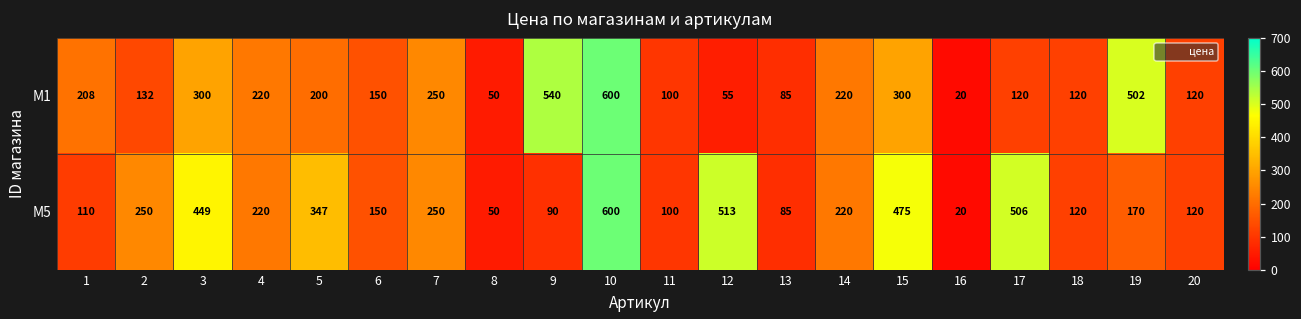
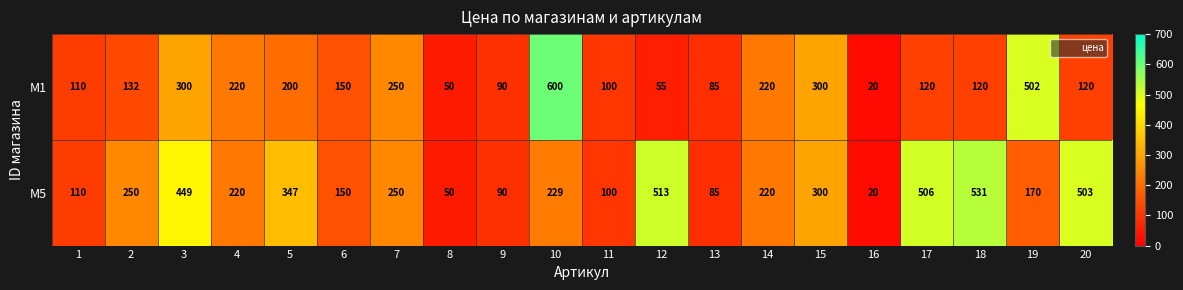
  {
    "M1": {
-     "1": 208,
+     "1": 110,
      "2": 132,
      "3": 300,
      "4": 220,
      "5": 200,
      "6": 150,
      "7": 250,
      "8": 50,
-     "9": 540,
+     "9": 90,
      "10": 600,
      "11": 100,
      "12": 55,
      "13": 85,
      "14": 220,
      "15": 300,
      "16": 20,
      "17": 120,
      "18": 120,
      "19": 502,
      "20": 120
    },
    "M5": {
      "1": 110,
      "2": 250,
      "3": 449,
      "4": 220,
      "5": 347,
      "6": 150,
      "7": 250,
      "8": 50,
      "9": 90,
-     "10": 600,
+     "10": 229,
      "11": 100,
      "12": 513,
      "13": 85,
      "14": 220,
-     "15": 475,
+     "15": 300,
      "16": 20,
      "17": 506,
-     "18": 120,
+     "18": 531,
      "19": 170,
-     "20": 120
+     "20": 503
    }
  }
